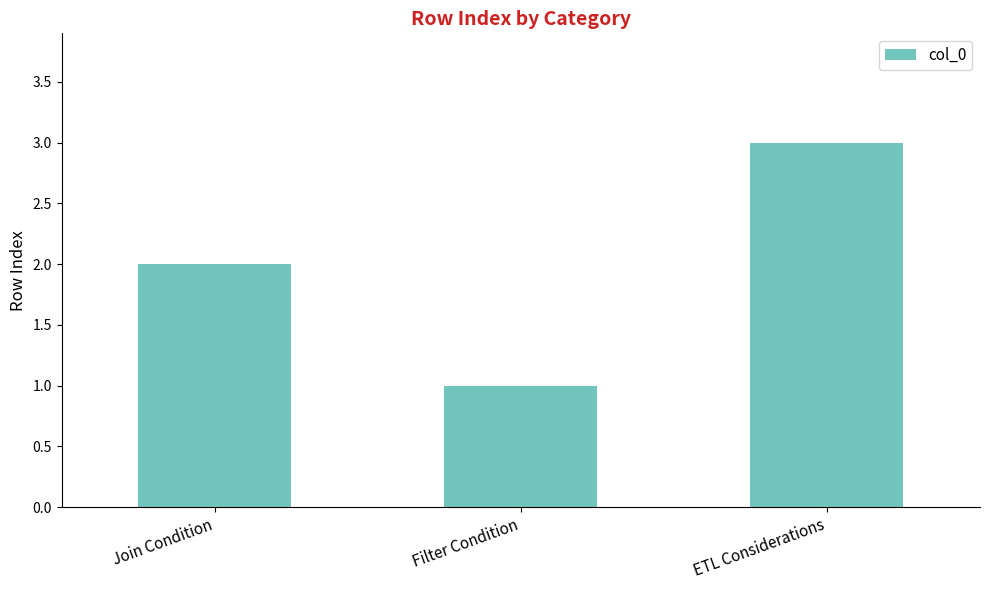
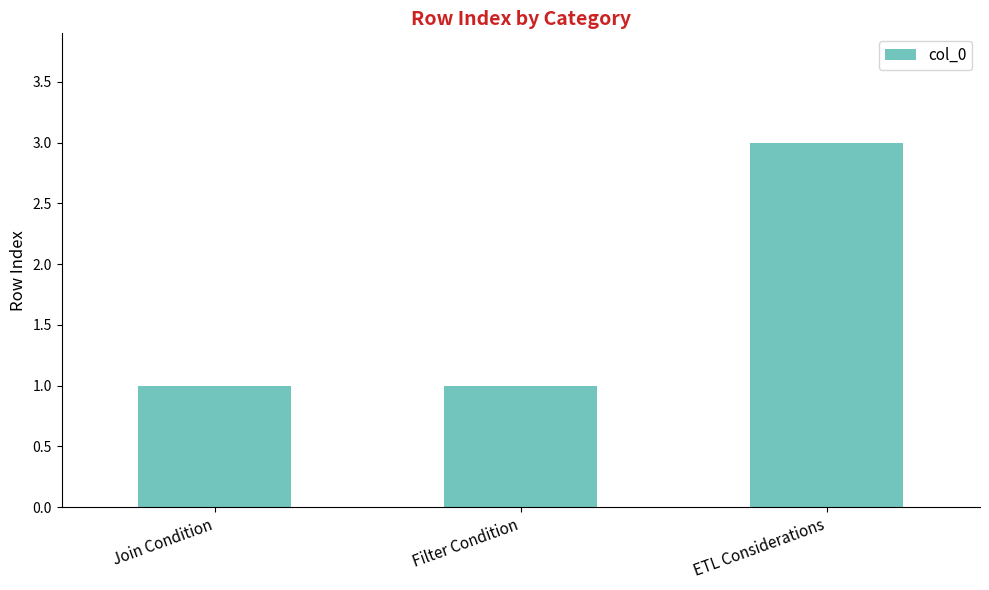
  {
-   "Join Condition": 2,
+   "Join Condition": 1,
    "Filter Condition": 1,
    "ETL Considerations": 3
  }
